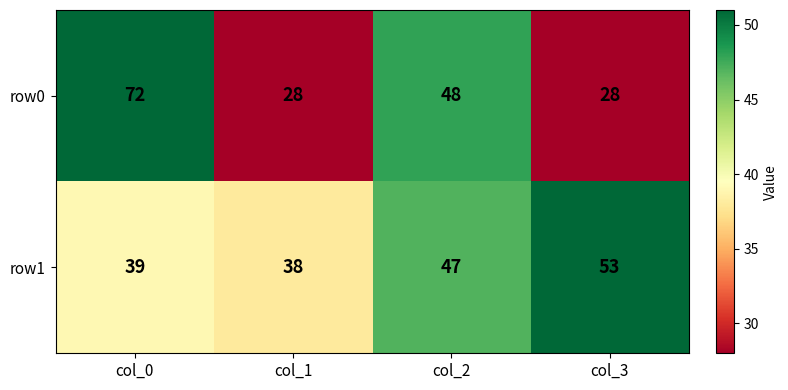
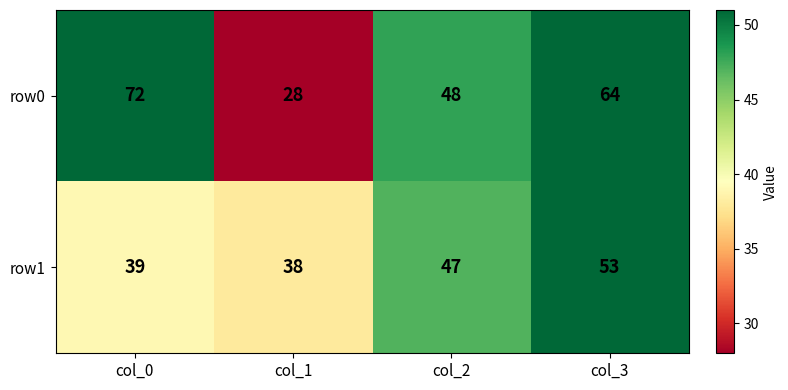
  {
    "row0": {
      "col_0": 72,
      "col_1": 28,
      "col_2": 48,
-     "col_3": 28
+     "col_3": 64
    },
    "row1": {
      "col_0": 39,
      "col_1": 38,
      "col_2": 47,
      "col_3": 53
    }
  }
